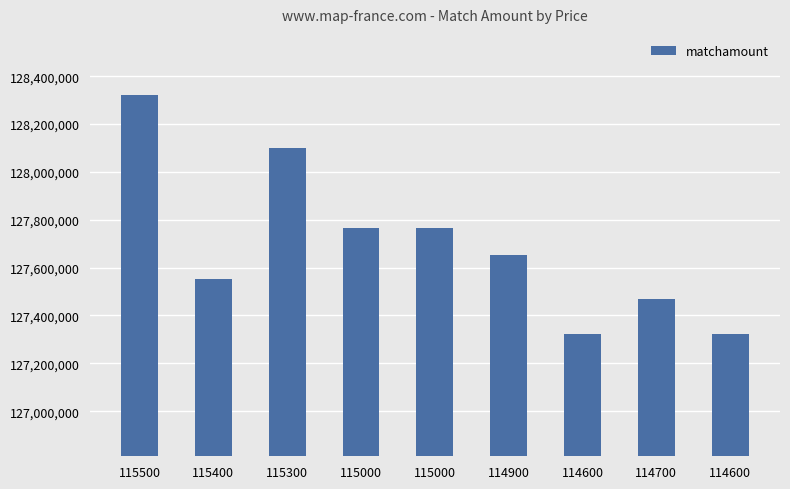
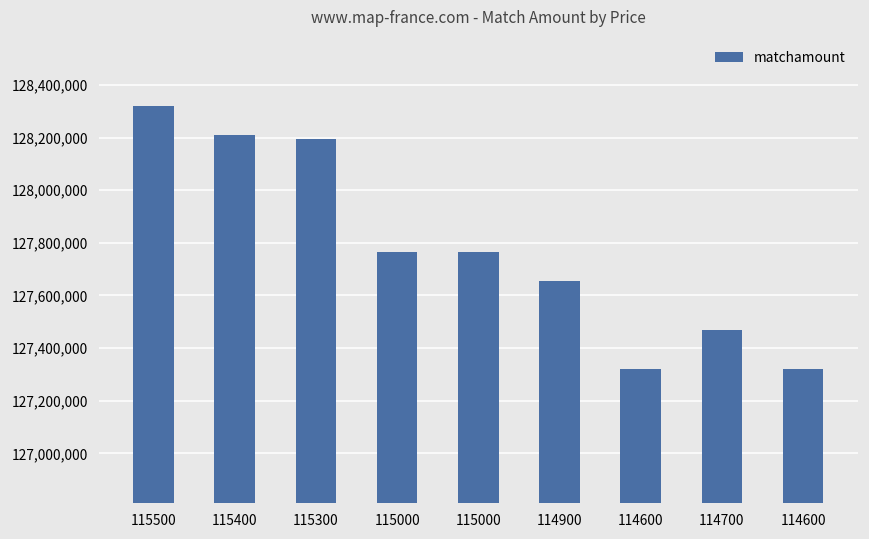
  {
    "115500": "128,320,000",
-   "115400": "127,550,000",
-   "115300": "128,100,000",
+   "115400": "128,210,000",
+   "115300": "128,190,000",
    "114900": "127,650,000",
    "114700": "127,470,000"
  }
